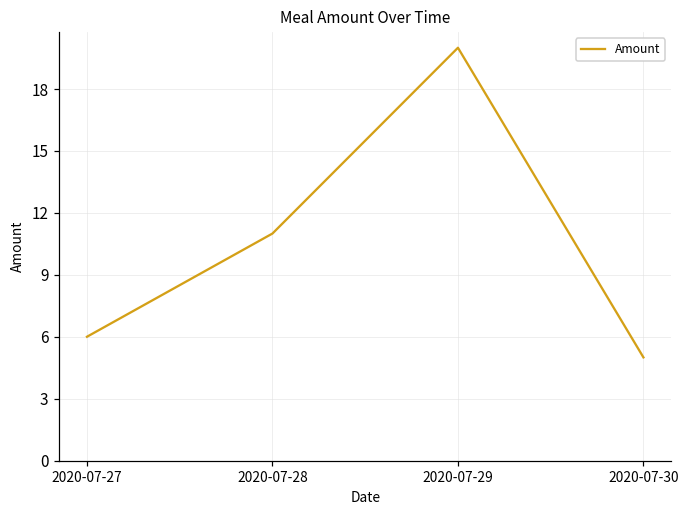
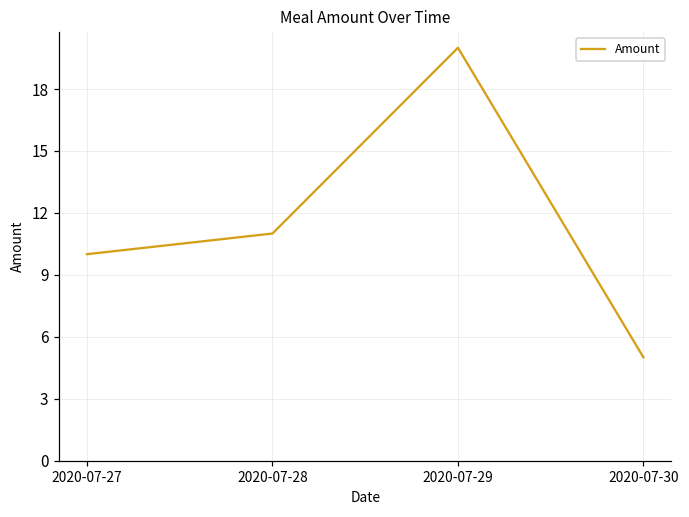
  {
-   "2020-07-27": 6,
+   "2020-07-27": 10,
    "2020-07-28": 11,
    "2020-07-29": 20,
    "2020-07-30": 5
  }
